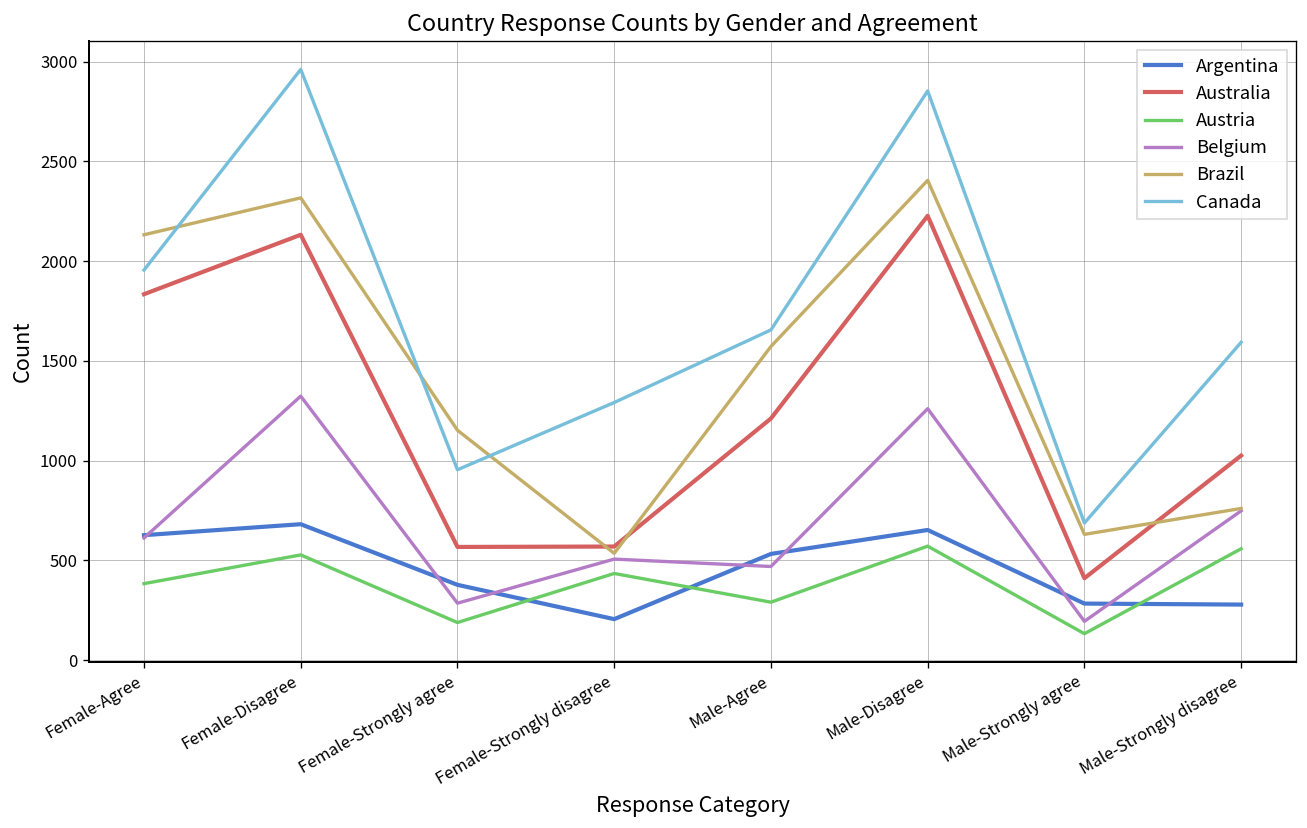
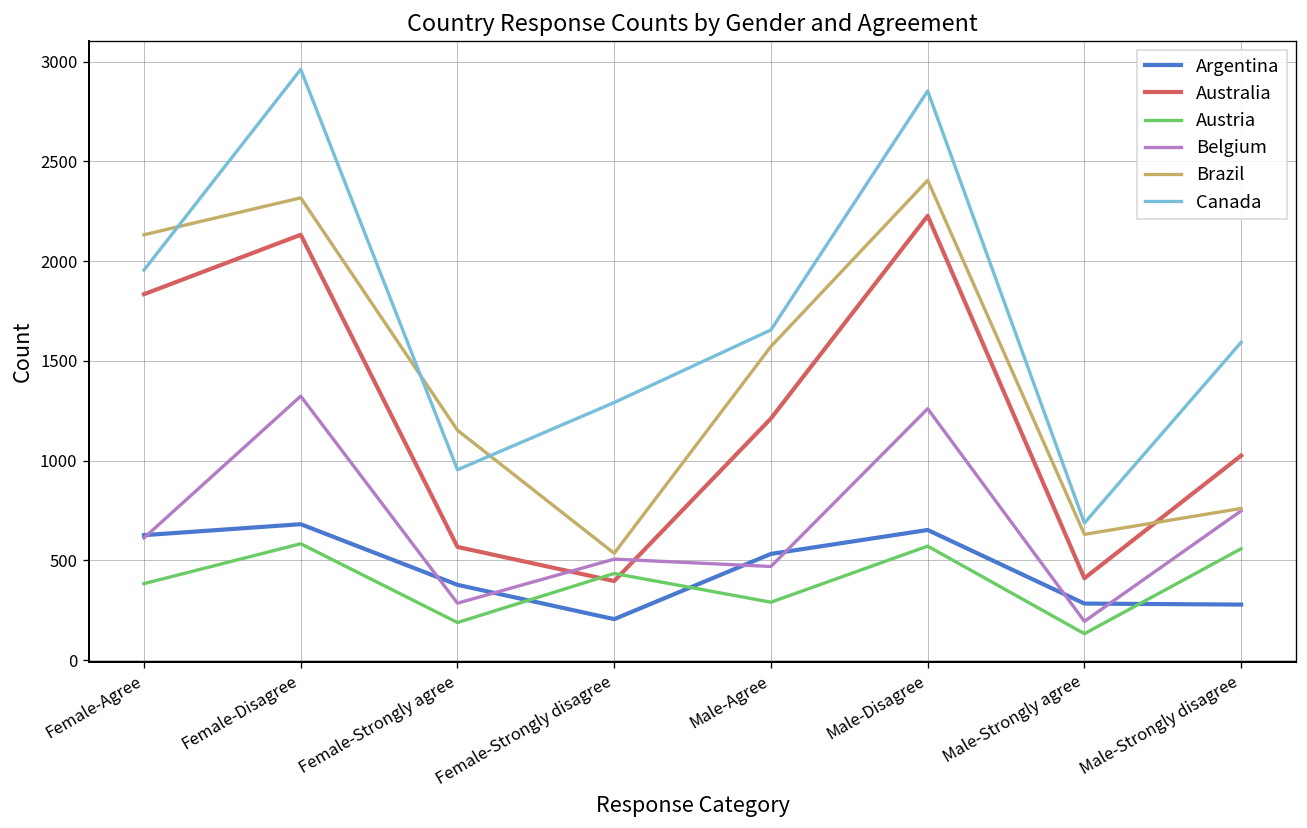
  {
    "Argentina": {
      "Female-Disagree": 680,
      "Female-Strongly agree": 380,
      "Female-Strongly disagree": 210,
      "Male-Agree": 530,
      "Male-Disagree": 650,
      "Male-Strongly agree": 280,
      "Male-Strongly disagree": 280
    },
    "Australia": {
      "Female-Agree": 1830,
      "Female-Disagree": 2130,
      "Female-Strongly agree": 570,
-     "Female-Strongly disagree": 570,
+     "Female-Strongly disagree": 400,
      "Male-Agree": 1210,
      "Male-Disagree": 2230,
      "Male-Strongly agree": 410,
      "Male-Strongly disagree": 1030
    },
    "Austria": {
      "Female-Agree": 380,
-     "Female-Disagree": 530,
+     "Female-Disagree": 580,
      "Female-Strongly agree": 190,
      "Female-Strongly disagree": 430,
      "Male-Agree": 290,
      "Male-Disagree": 570,
      "Male-Strongly agree": 130,
      "Male-Strongly disagree": 560
    },
    "Belgium": {
      "Female-Disagree": 1320,
      "Female-Strongly agree": 290,
      "Female-Strongly disagree": 510,
      "Male-Agree": 470,
      "Male-Disagree": 1260,
      "Male-Strongly agree": 190
    },
    "Brazil": {
      "Female-Agree": 2130,
      "Female-Disagree": 2320,
      "Female-Strongly agree": 1150,
      "Female-Strongly disagree": 540,
      "Male-Agree": 1570,
      "Male-Disagree": 2410,
      "Male-Strongly agree": 630
    },
    "Canada": {
      "Female-Agree": 1960,
      "Female-Disagree": 2960,
      "Female-Strongly agree": 950,
      "Female-Strongly disagree": 1290,
      "Male-Agree": 1660,
      "Male-Disagree": 2850,
      "Male-Strongly agree": 690,
      "Male-Strongly disagree": 1590
    }
  }
